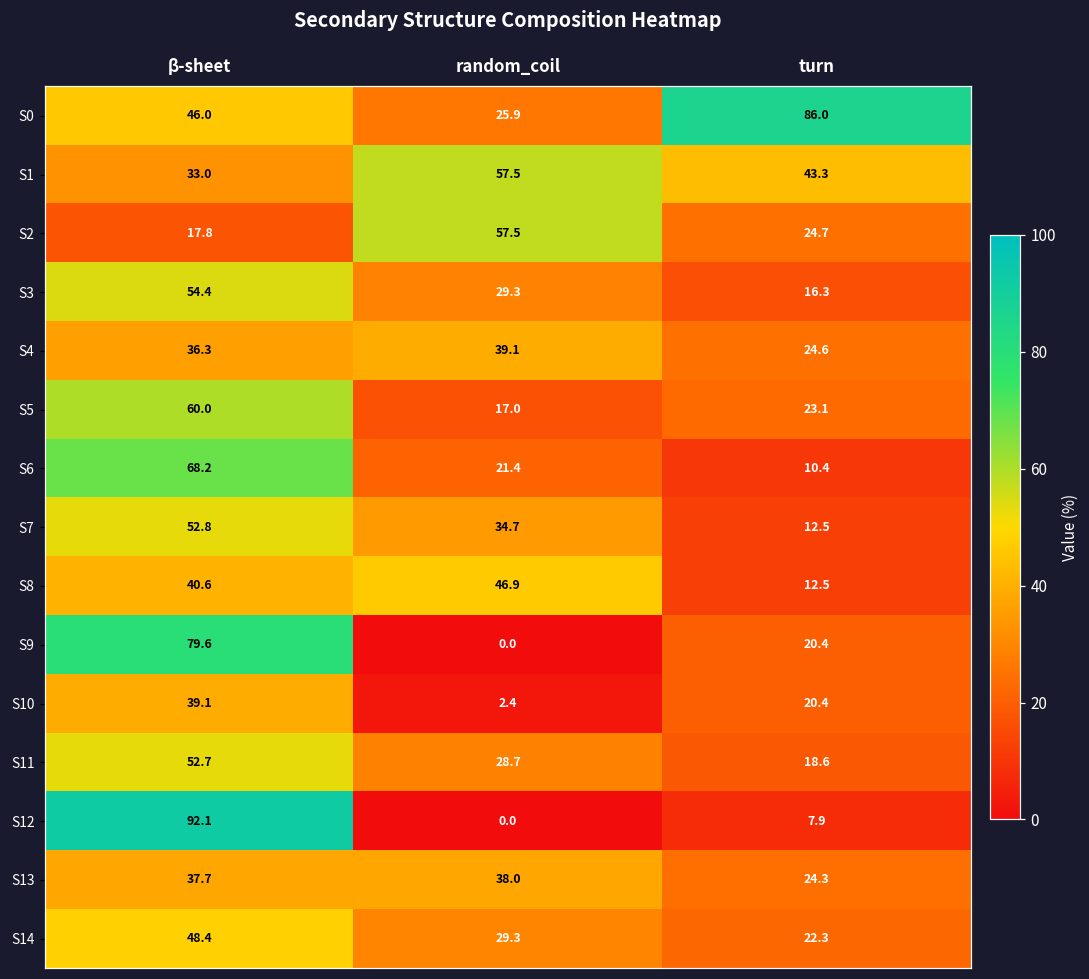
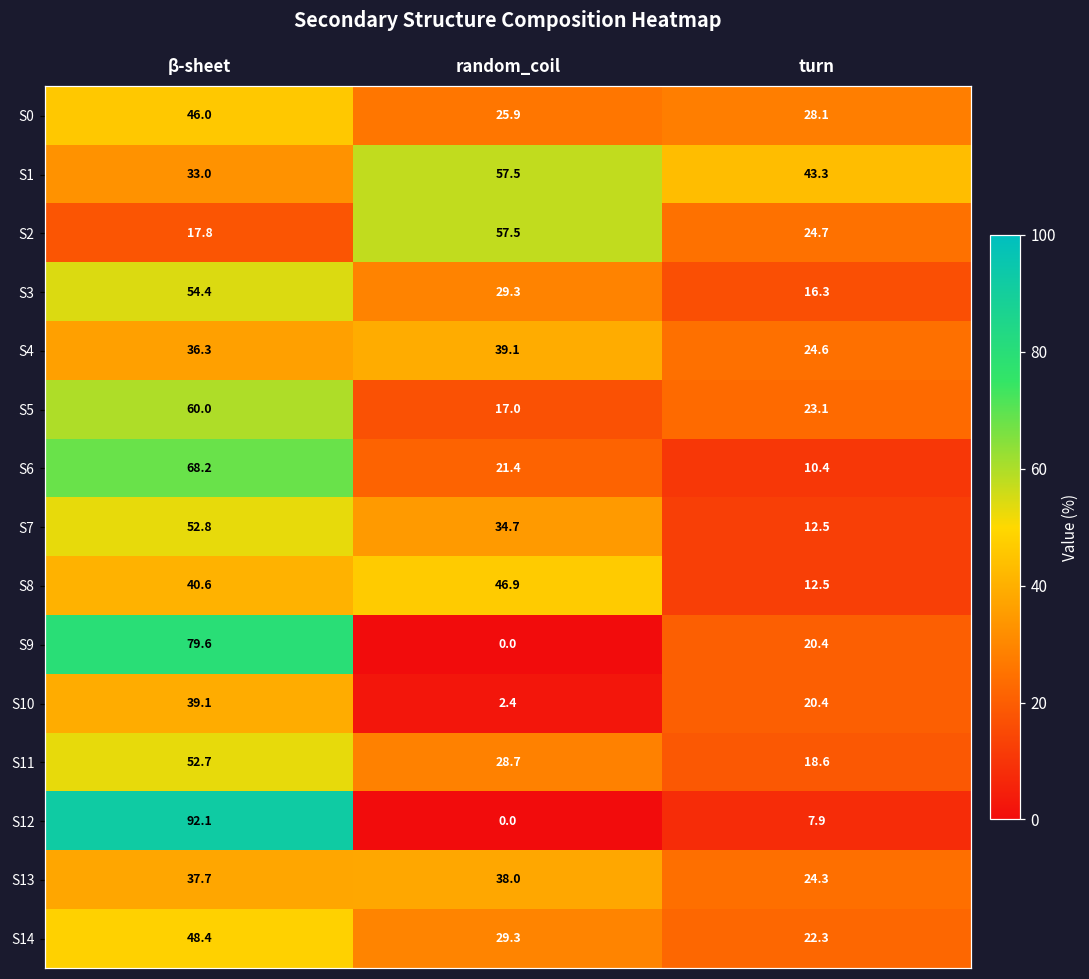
  {
    "S0": {
      "β-sheet": 46.0,
      "random_coil": 25.9,
-     "turn": 86.0
+     "turn": 28.1
    },
    "S1": {
      "β-sheet": 33.0,
      "random_coil": 57.5,
      "turn": 43.3
    },
    "S2": {
      "β-sheet": 17.8,
      "random_coil": 57.5,
      "turn": 24.7
    },
    "S3": {
      "β-sheet": 54.4,
      "random_coil": 29.3,
      "turn": 16.3
    },
    "S4": {
      "β-sheet": 36.3,
      "random_coil": 39.1,
      "turn": 24.6
    },
    "S5": {
      "β-sheet": 60.0,
      "random_coil": 17.0,
      "turn": 23.1
    },
    "S6": {
      "β-sheet": 68.2,
      "random_coil": 21.4,
      "turn": 10.4
    },
    "S7": {
      "β-sheet": 52.8,
      "random_coil": 34.7,
      "turn": 12.5
    },
    "S8": {
      "β-sheet": 40.6,
      "random_coil": 46.9,
      "turn": 12.5
    },
    "S9": {
      "β-sheet": 79.6,
      "random_coil": 0.0,
      "turn": 20.4
    },
    "S10": {
      "β-sheet": 39.1,
      "random_coil": 2.4,
      "turn": 20.4
    },
    "S11": {
      "β-sheet": 52.7,
      "random_coil": 28.7,
      "turn": 18.6
    },
    "S12": {
      "β-sheet": 92.1,
      "random_coil": 0.0,
      "turn": 7.9
    },
    "S13": {
      "β-sheet": 37.7,
      "random_coil": 38.0,
      "turn": 24.3
    },
    "S14": {
      "β-sheet": 48.4,
      "random_coil": 29.3,
      "turn": 22.3
    }
  }
